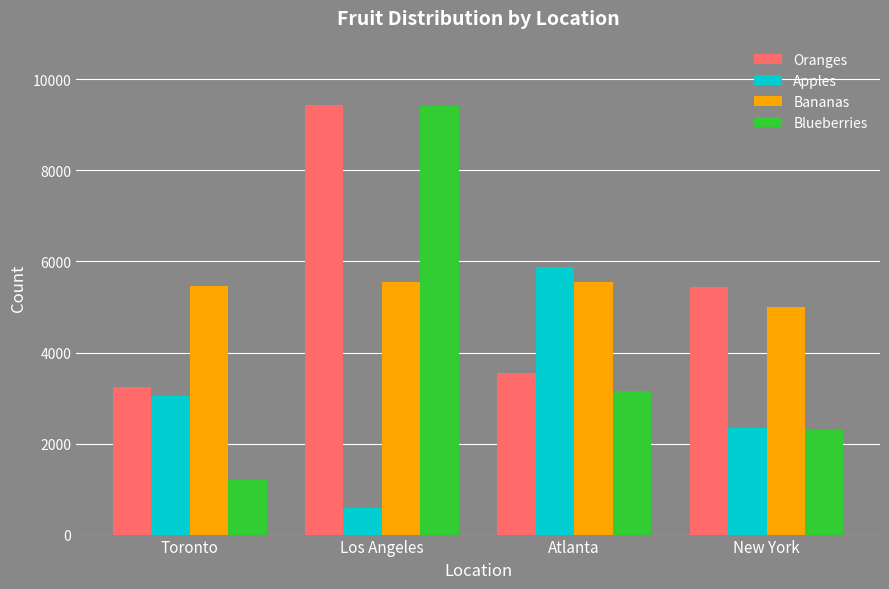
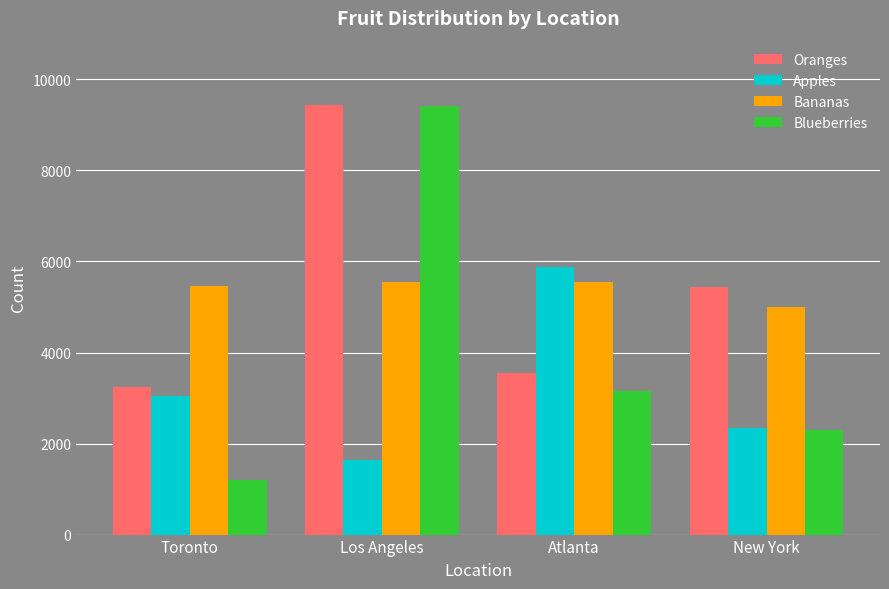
  {
    "Oranges": {
      "Toronto": 3300,
      "Los Angeles": 9400,
      "Atlanta": 3600,
      "New York": 5400
    },
    "Apples": {
      "Toronto": 3000,
-     "Los Angeles": 600,
+     "Los Angeles": 1600,
      "Atlanta": 5900,
      "New York": 2300
    },
    "Bananas": {
      "Toronto": 5500,
      "Los Angeles": 5500,
      "Atlanta": 5600,
      "New York": 5000
    },
    "Blueberries": {
      "Toronto": 1200,
      "Los Angeles": 9400,
      "Atlanta": 3200,
      "New York": 2300
    }
  }
